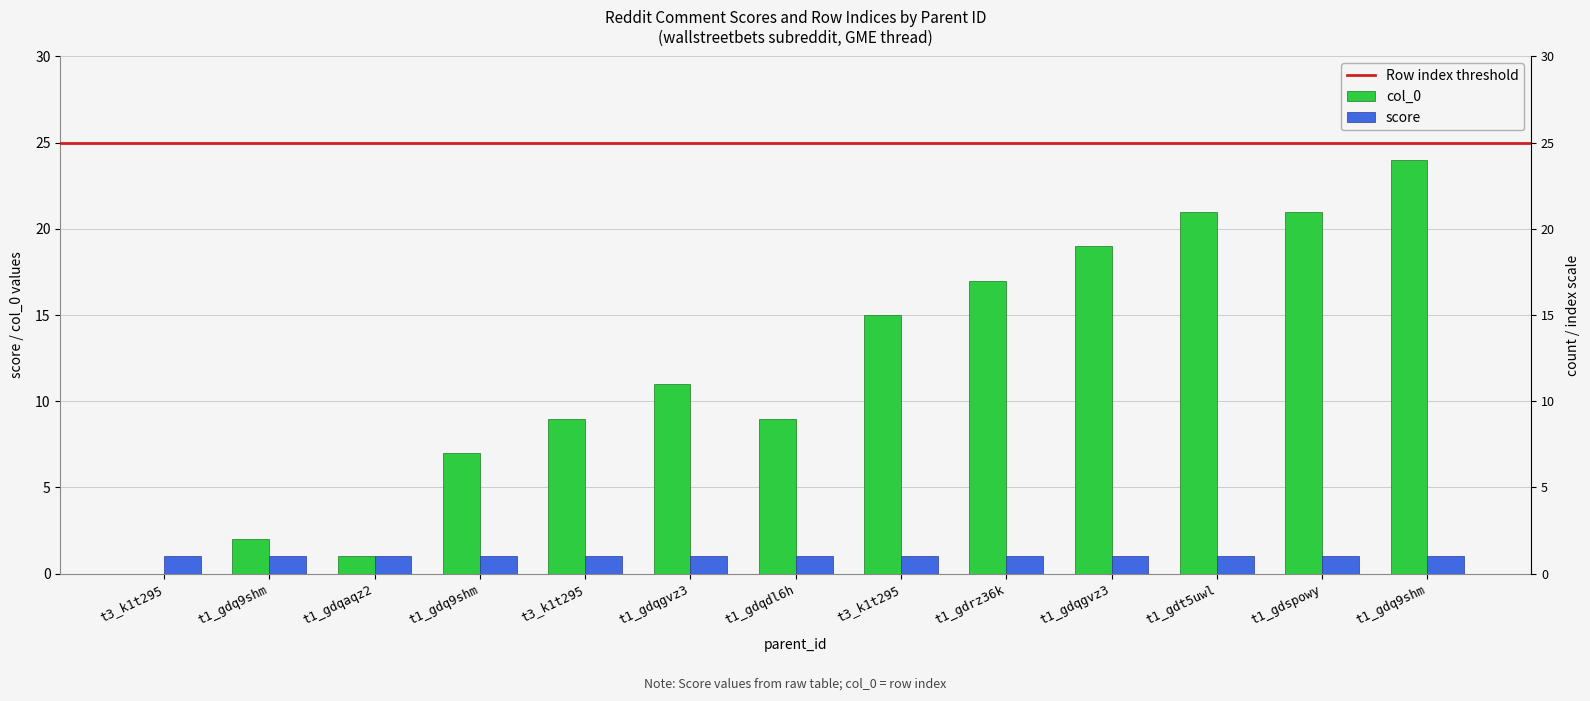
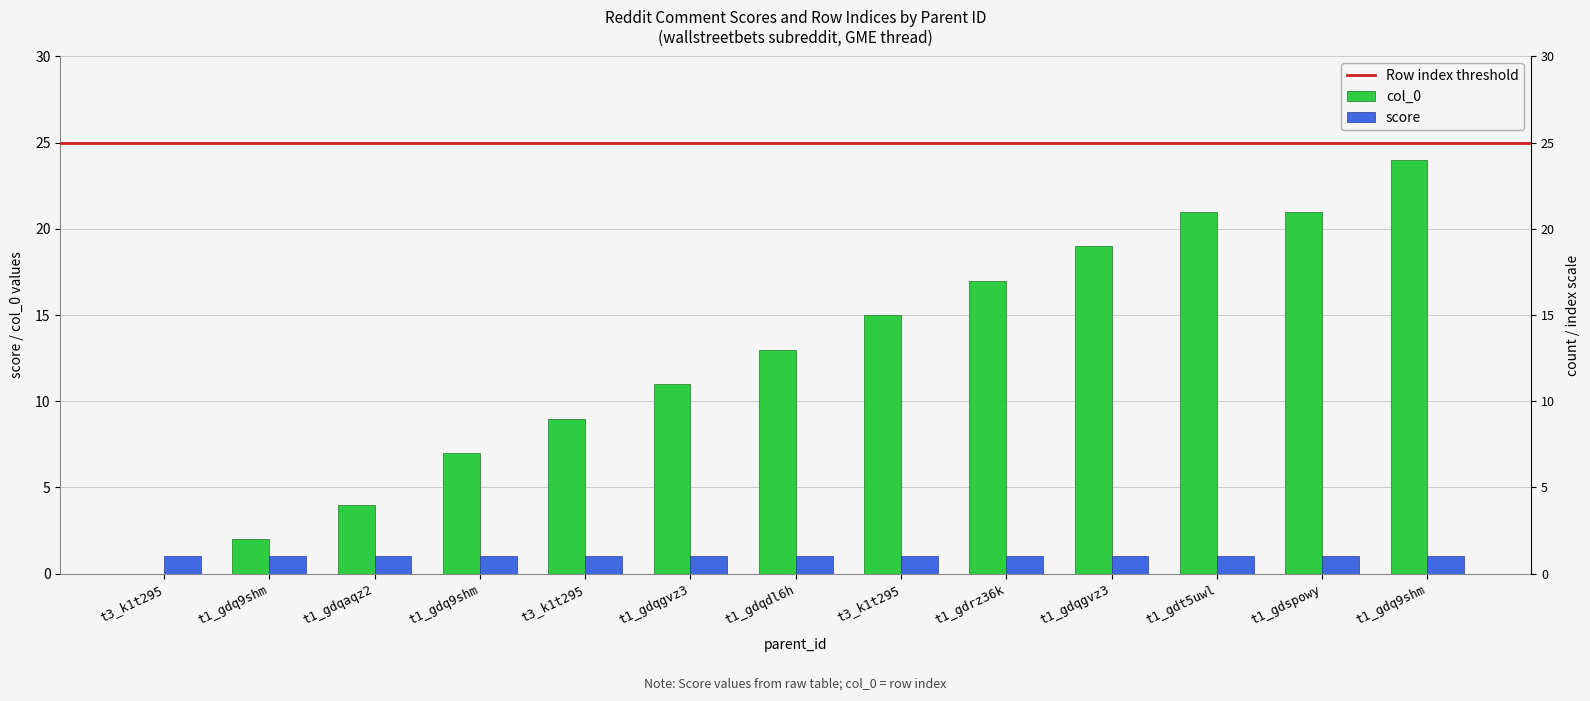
  {
    "col_0": {
-     "t1_gdqaqz2": 1,
-     "t1_gdqdl6h": 9,
+     "t1_gdqaqz2": 4,
+     "t1_gdqdl6h": 13,
      "t1_gdrz36k": 17,
      "t1_gdt5uwl": 21,
      "t1_gdspowy": 21
    },
    "score": {
      "t1_gdqaqz2": 1,
      "t1_gdqdl6h": 1,
      "t1_gdrz36k": 1,
      "t1_gdt5uwl": 1,
      "t1_gdspowy": 1
    }
  }
